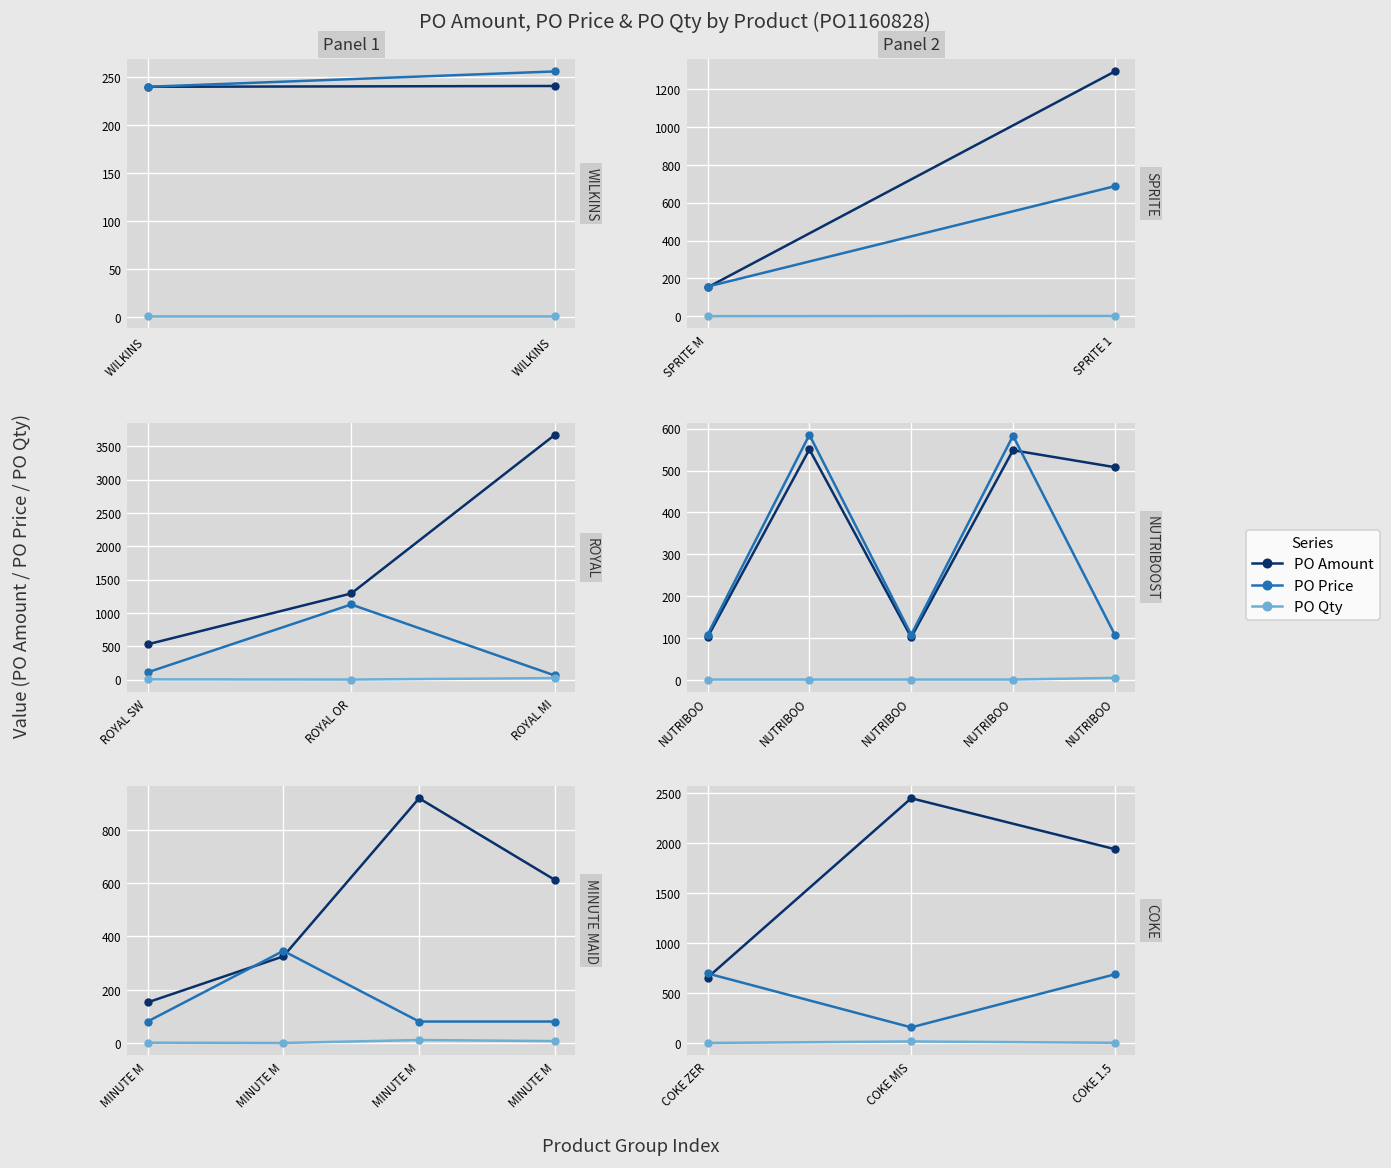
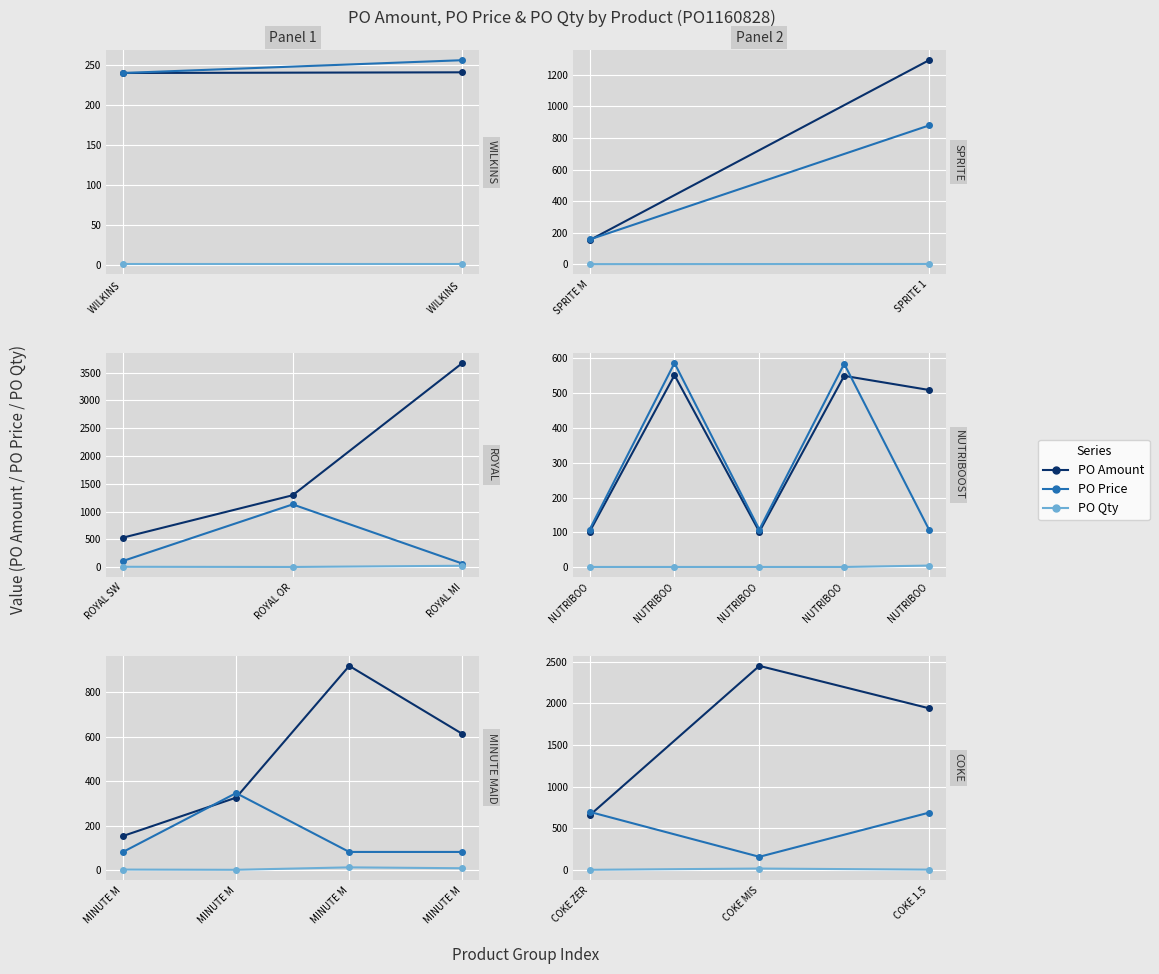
  {
    "Panel 2": {
      "PO Amount": {
        "SPRITE 1": 1290
      },
      "PO Price": {
-       "SPRITE 1": 690
+       "SPRITE 1": 880
      },
      "PO Qty": {
        "SPRITE M": 0,
        "SPRITE 1": 0
      }
    }
  }
